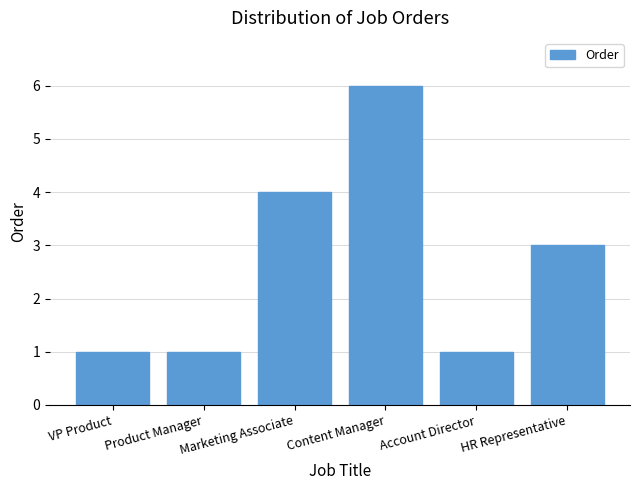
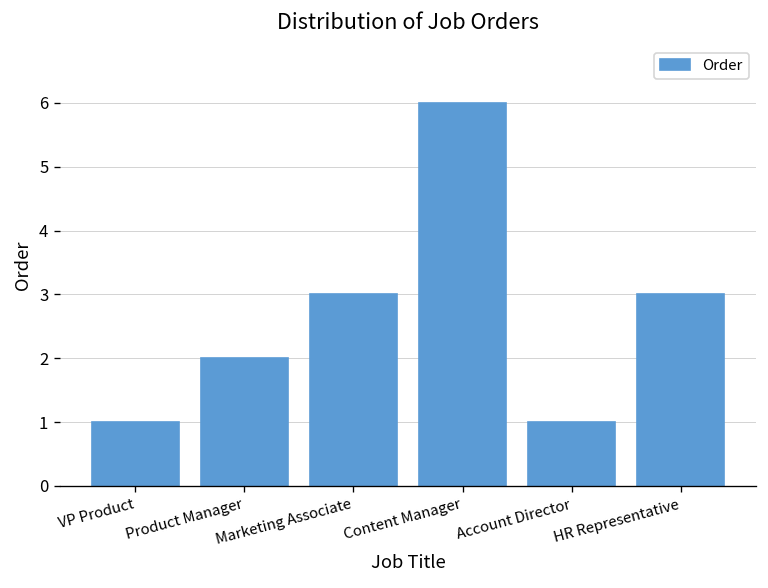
  {
    "VP Product": 1,
-   "Product Manager": 1,
-   "Marketing Associate": 4,
+   "Product Manager": 2,
+   "Marketing Associate": 3,
    "Content Manager": 6,
    "Account Director": 1,
    "HR Representative": 3
  }
